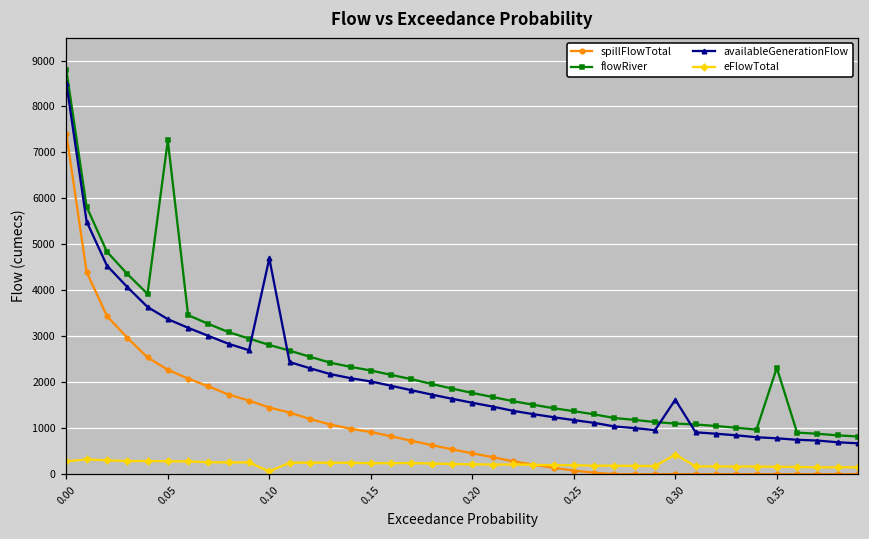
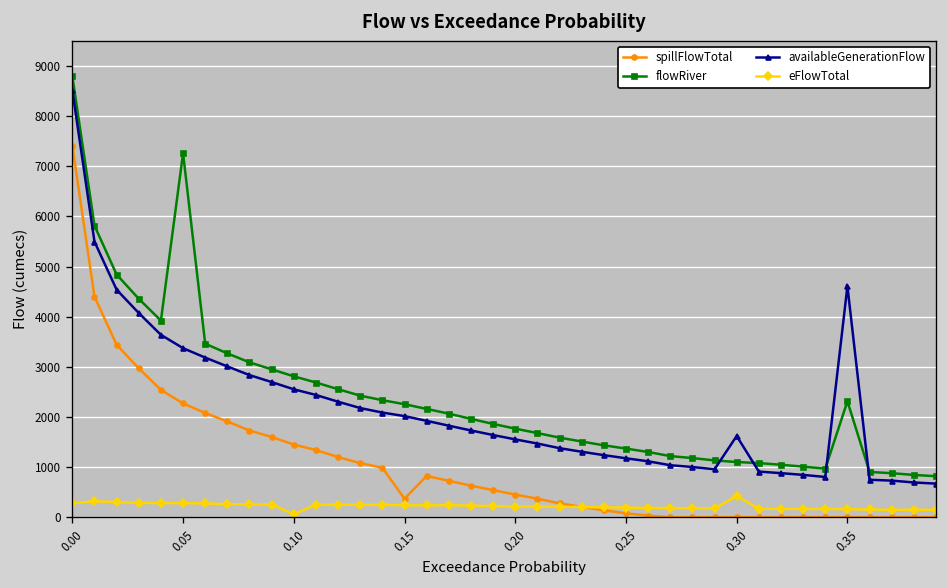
  {
    "spillFlowTotal": {
      "0.00": 7400,
      "0.05": 2300,
      "0.10": 1500,
-     "0.15": 900,
+     "0.15": 400,
      "0.20": 500,
      "0.25": 100,
      "0.30": 0,
      "0.35": 0
    },
    "flowRiver": {
      "0.00": 8800,
      "0.05": 7300,
      "0.10": 2800,
      "0.15": 2300,
      "0.20": 1800,
      "0.25": 1400,
      "0.30": 1100,
      "0.35": 2300
    },
    "availableGenerationFlow": {
      "0.00": 8500,
      "0.05": 3400,
-     "0.10": 4700,
+     "0.10": 2600,
      "0.15": 2000,
      "0.20": 1600,
      "0.25": 1200,
      "0.30": 1600,
-     "0.35": 800
+     "0.35": 4600
    },
    "eFlowTotal": {
      "0.00": 300,
      "0.05": 300,
      "0.10": 100,
      "0.15": 200,
      "0.20": 200,
      "0.25": 200,
      "0.30": 400,
      "0.35": 200
    }
  }
